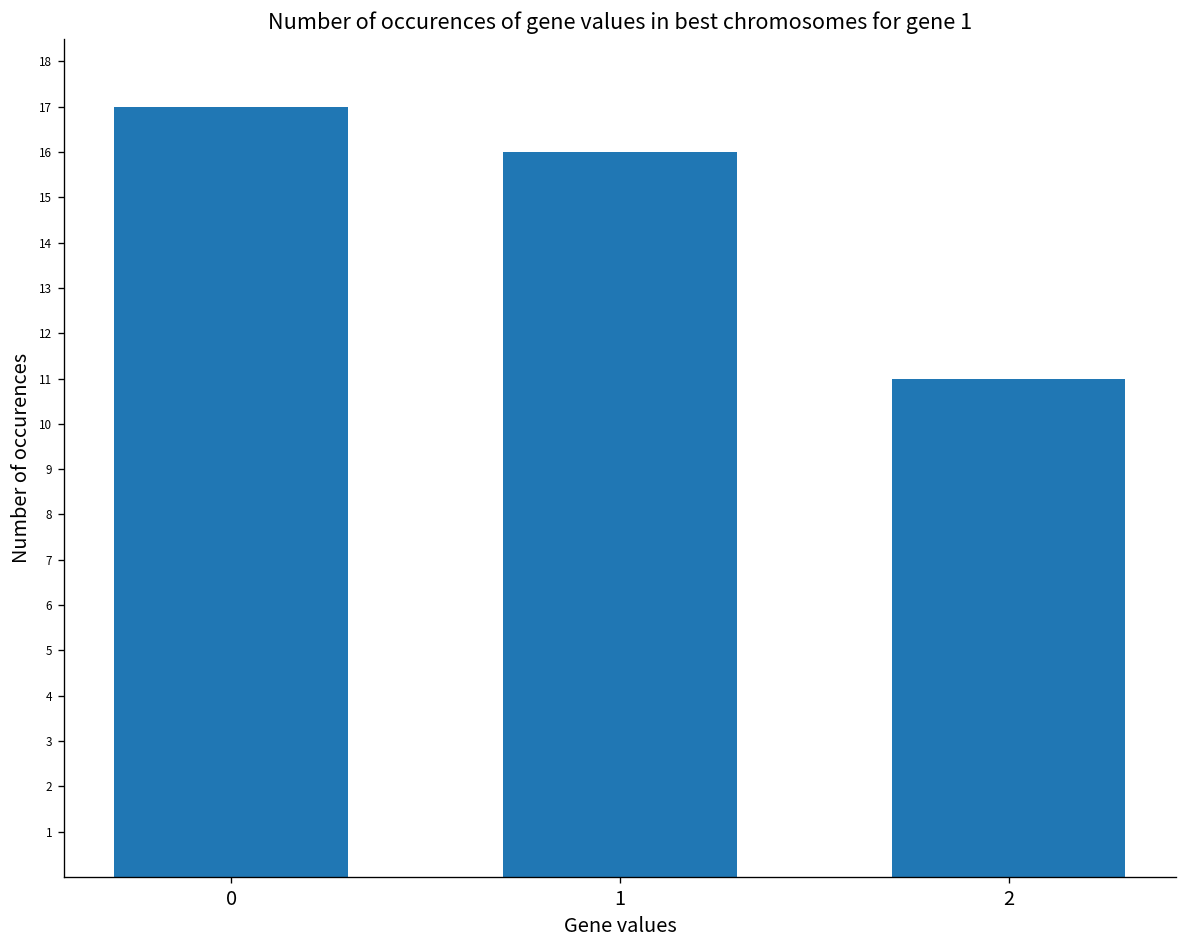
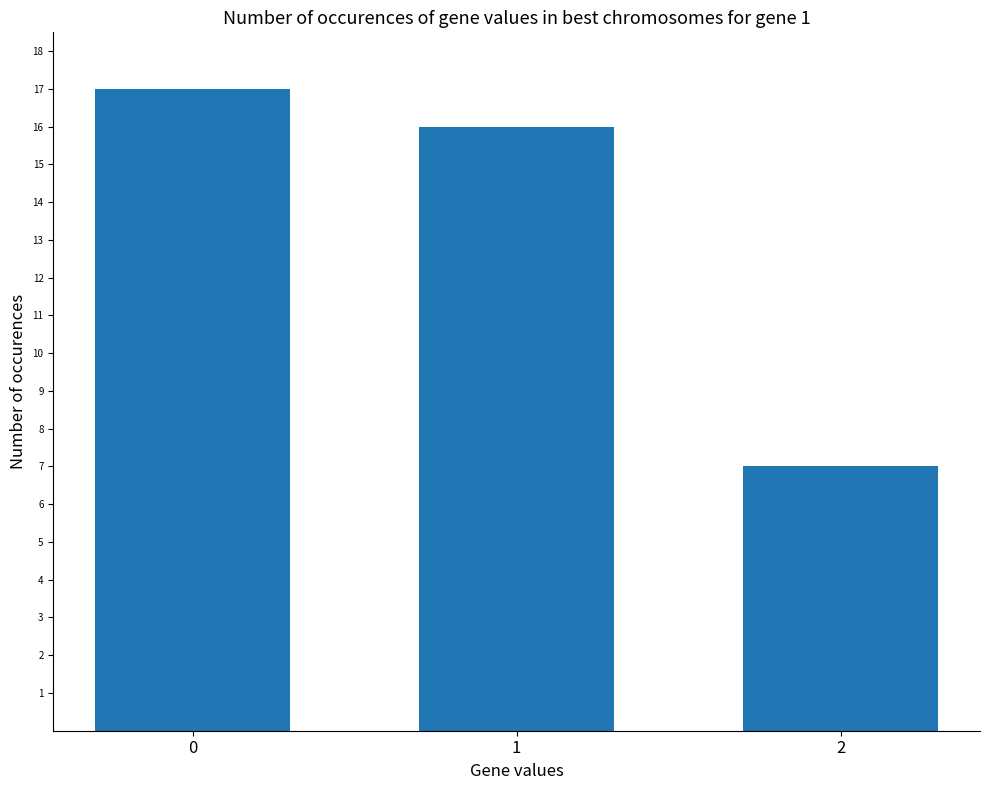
  {
    "0": 17,
    "1": 16,
-   "2": 11
+   "2": 7
  }
